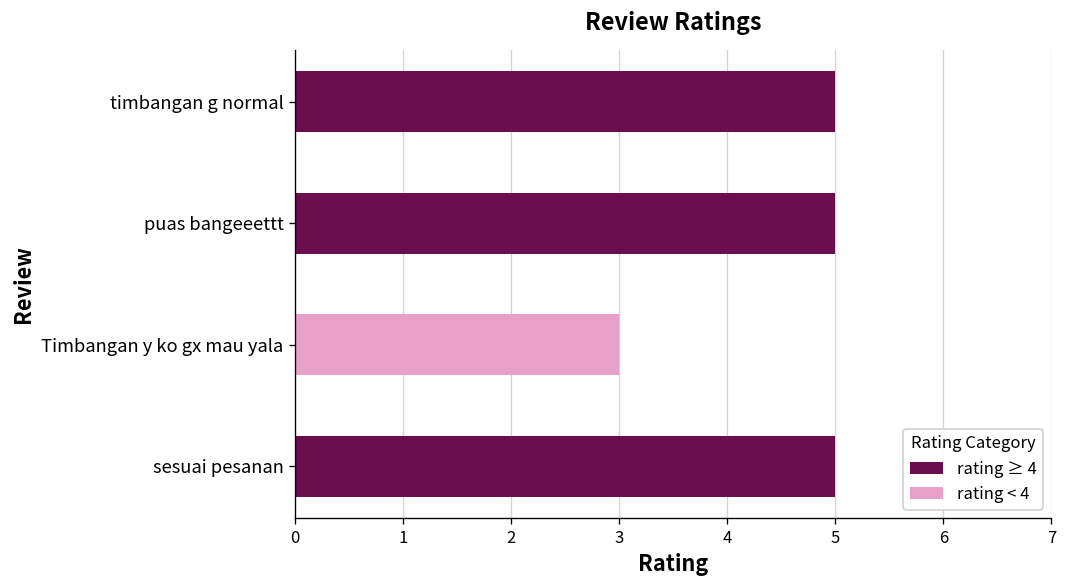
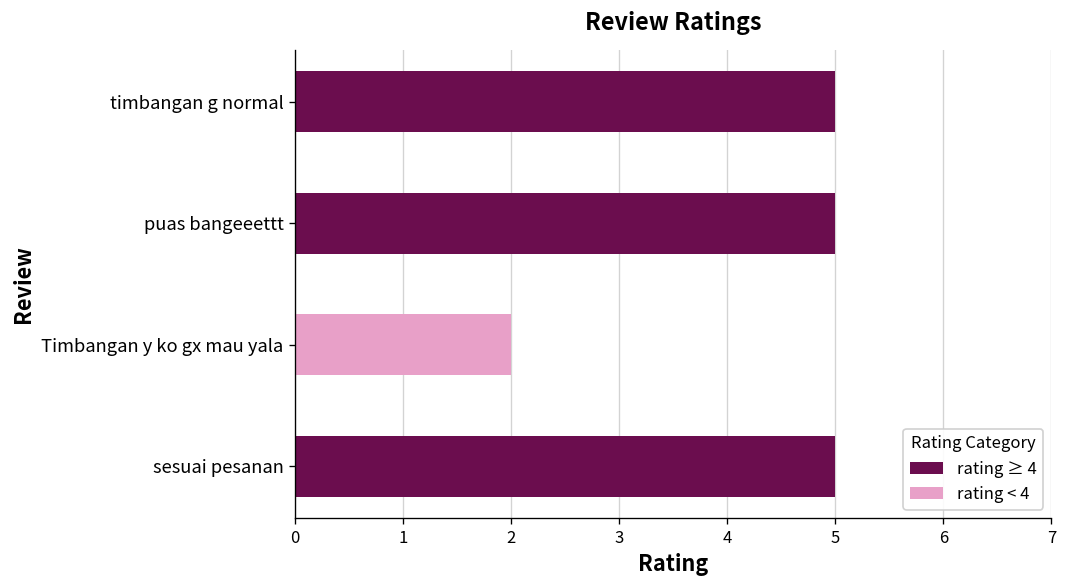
  {
    "rating ≥ 4": {
      "timbangan g normal": 5,
      "puas bangeeettt": 5,
      "sesuai pesanan": 5
    },
    "rating < 4": {
-     "Timbangan y ko gx mau yala": 3
+     "Timbangan y ko gx mau yala": 2
    }
  }
